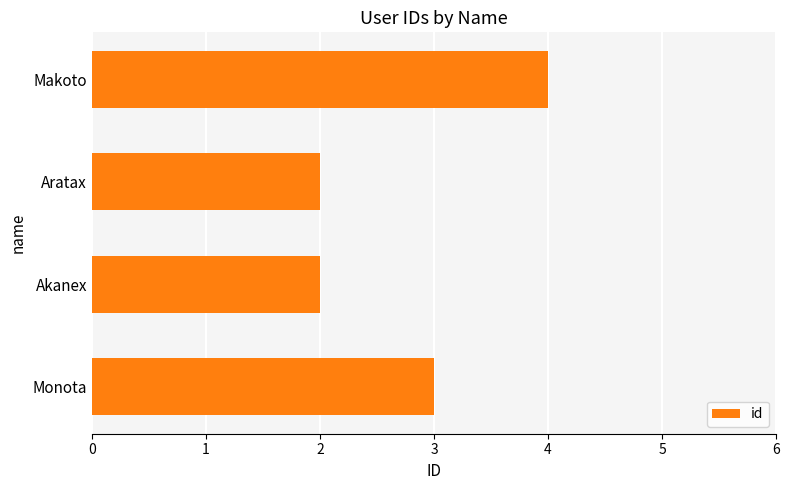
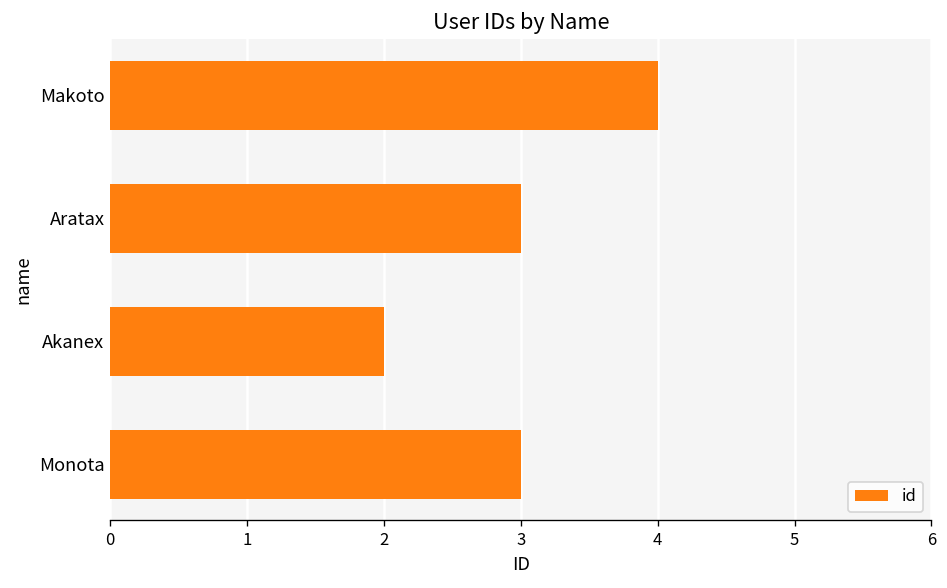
  {
    "Makoto": 4,
-   "Aratax": 2,
+   "Aratax": 3,
    "Akanex": 2,
    "Monota": 3
  }
